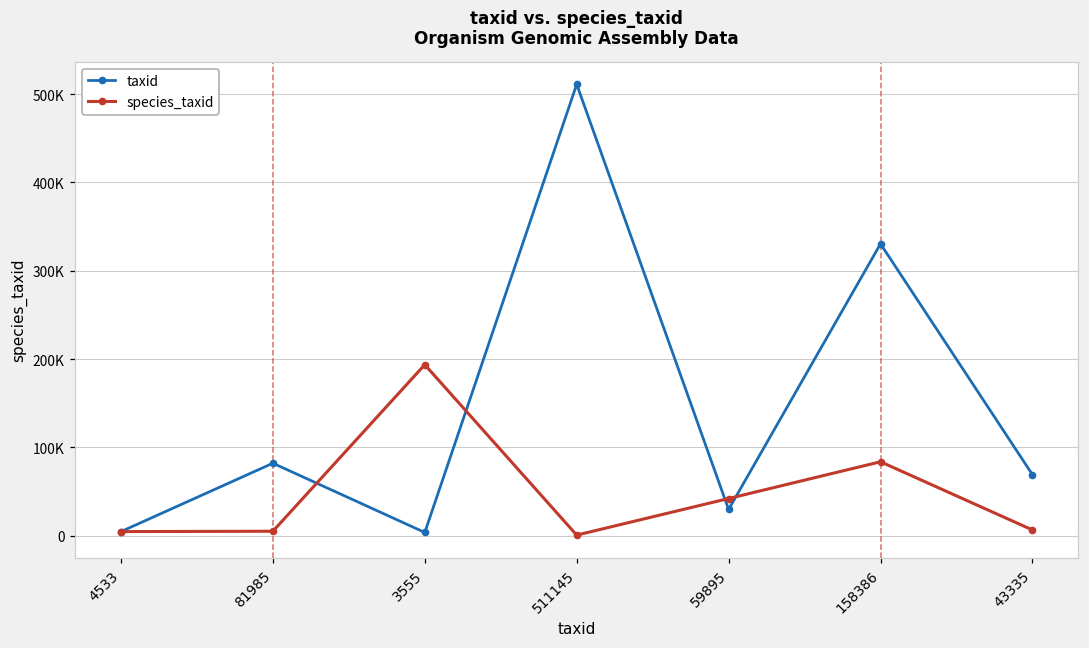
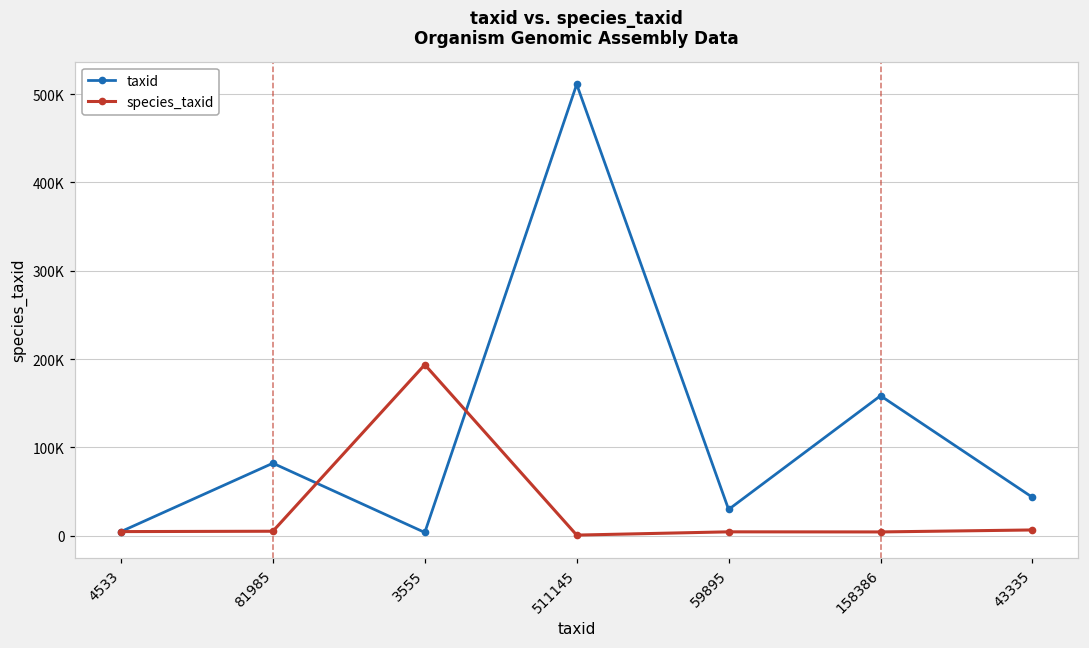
  {
    "taxid": {
      "81985": 80000,
      "3555": 0,
      "511145": 510000,
      "59895": 30000,
-     "158386": 330000,
-     "43335": 70000
+     "158386": 160000,
+     "43335": 40000
    },
    "species_taxid": {
      "81985": 0,
      "3555": 190000,
      "511145": 0,
-     "59895": 40000,
-     "158386": 80000,
+     "59895": 0,
+     "158386": 0,
      "43335": 10000
    }
  }
